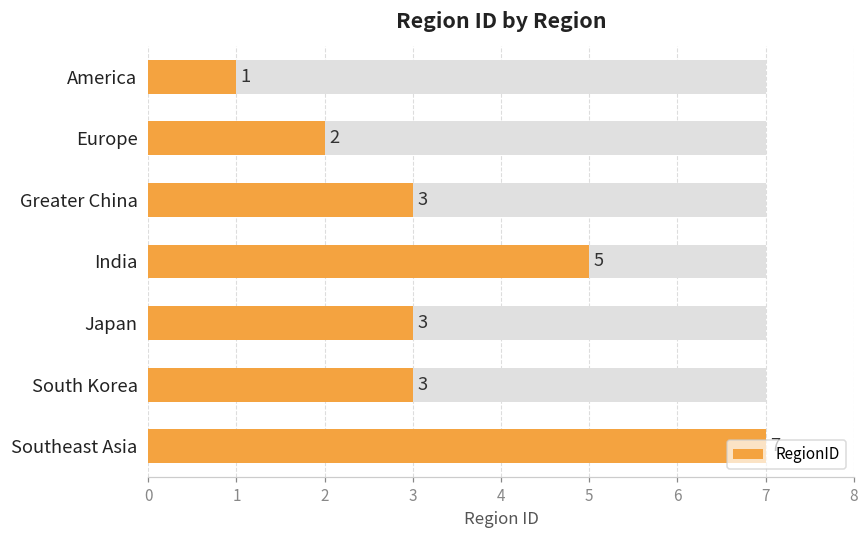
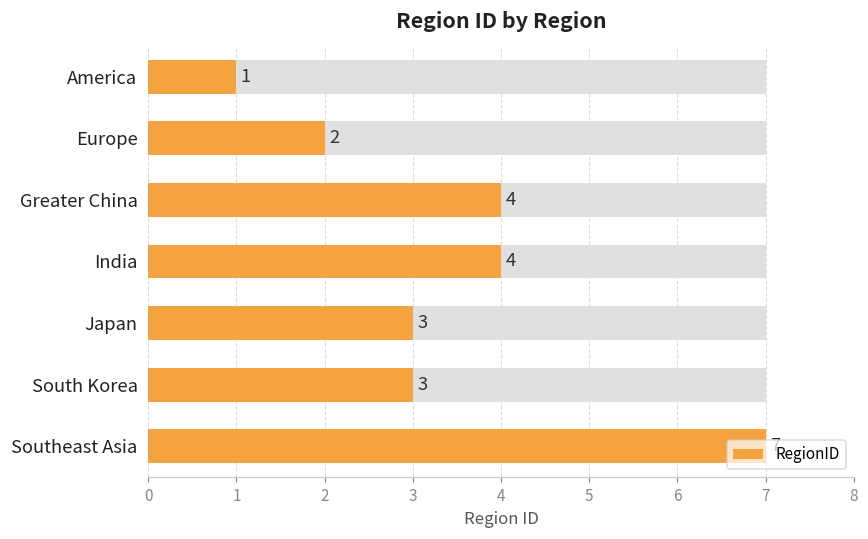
  {
    "RegionID": {
-     "Greater China": 3,
-     "India": 5
+     "Greater China": 4,
+     "India": 4
    }
  }
